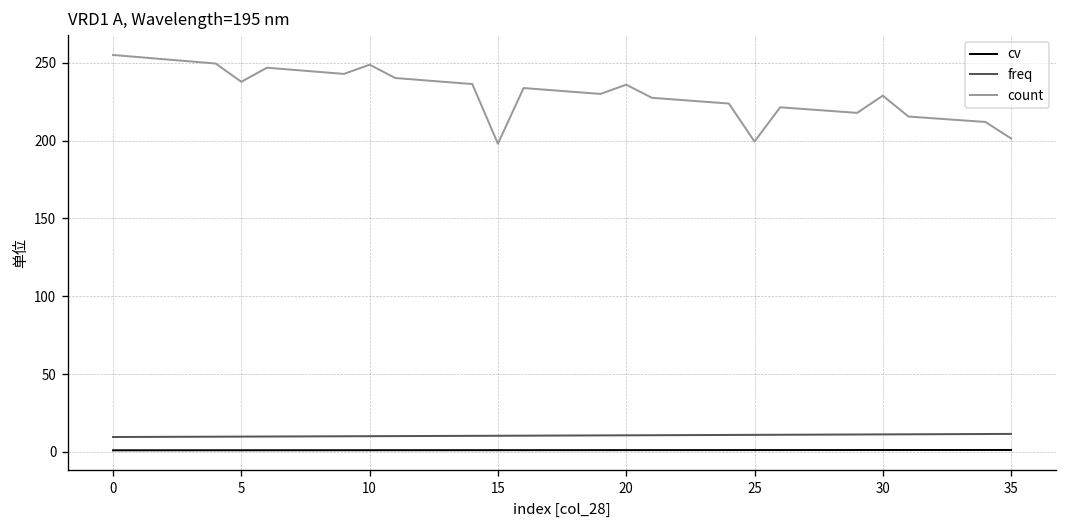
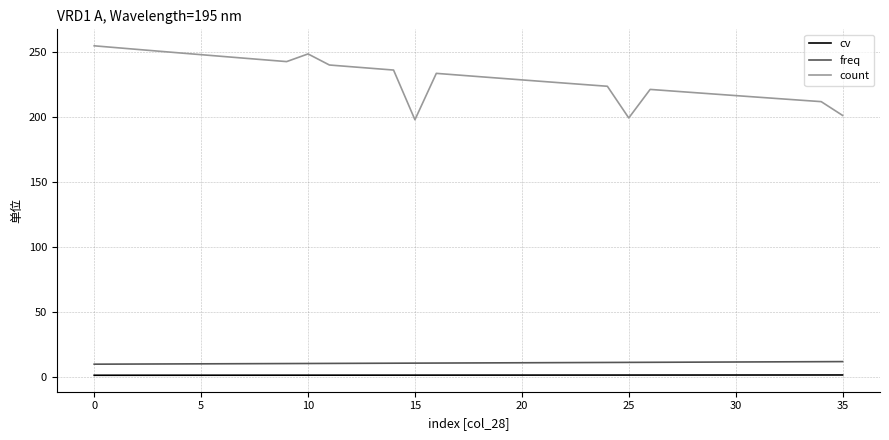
  {
    "cv": {
      "0": 1,
      "5": 1,
      "10": 1,
      "15": 1,
      "20": 1,
      "25": 1,
      "30": 1,
      "35": 1
    },
    "freq": {
      "0": 10,
      "5": 10,
      "10": 10,
      "15": 10,
      "20": 11,
      "25": 11,
      "30": 11,
      "35": 12
    },
    "count": {
      "0": 255,
-     "5": 238,
+     "5": 248,
      "10": 249,
      "15": 198,
-     "20": 236,
+     "20": 229,
      "25": 199,
-     "30": 229,
+     "30": 217,
      "35": 201
    }
  }
